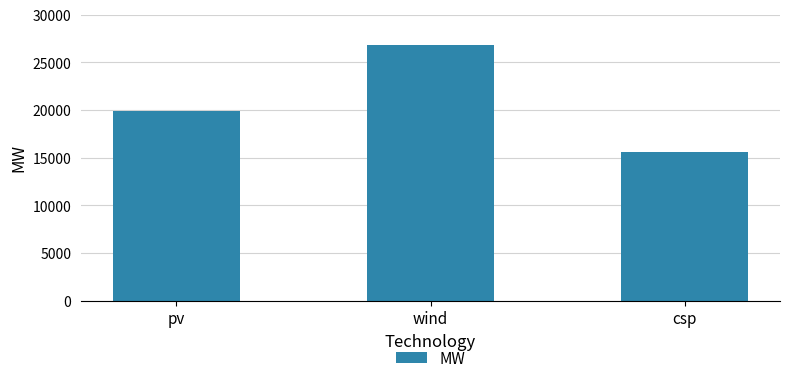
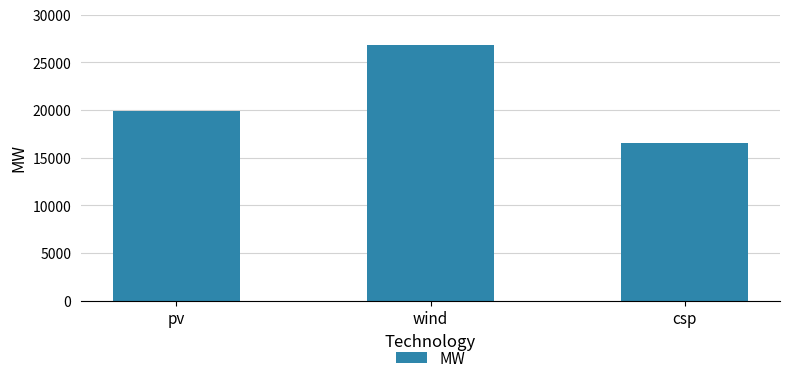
  {
    "pv": 20000,
    "wind": 27000,
-   "csp": 16000
+   "csp": 17000
  }
